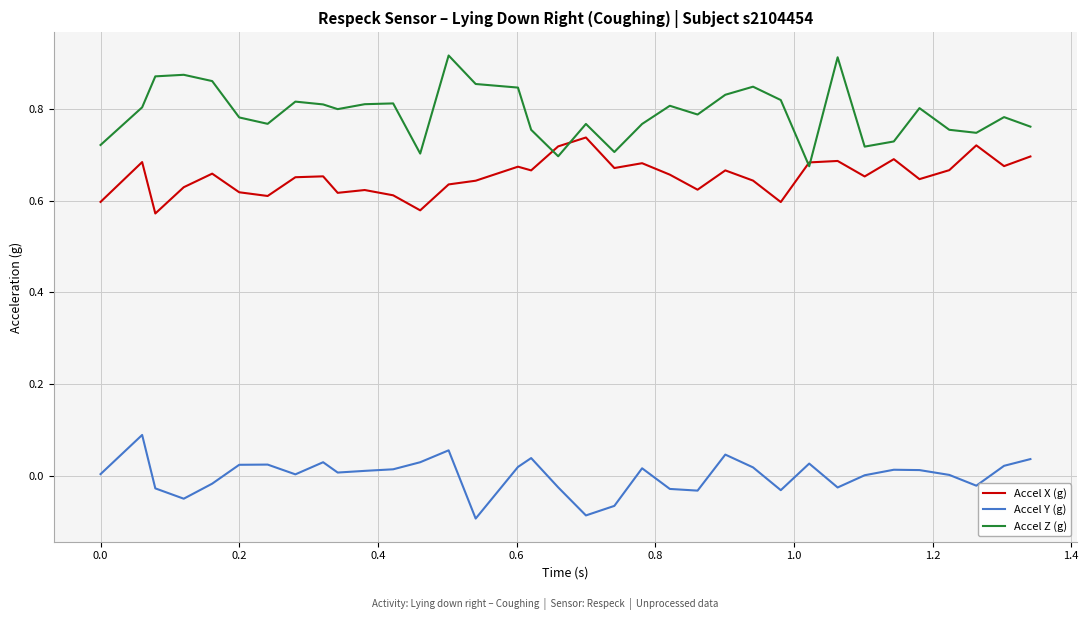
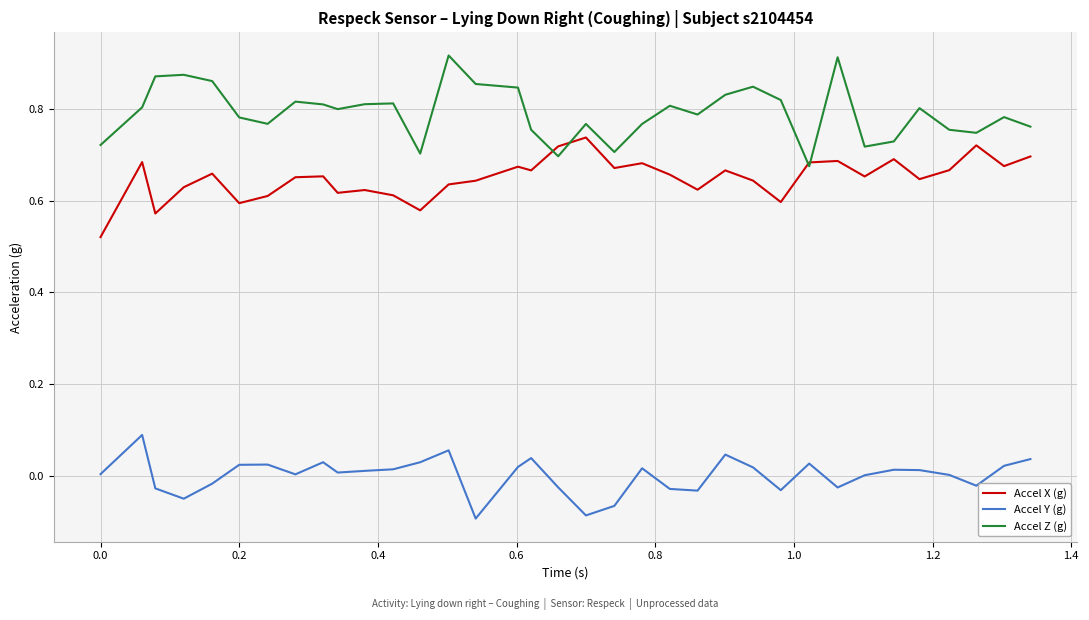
  {
    "Accel X (g)": {
-     "0.0": 0.60,
-     "0.2": 0.62
+     "0.0": 0.52,
+     "0.2": 0.59
    },
    "Accel Y (g)": {
      "0.0": 0.00,
      "0.2": 0.03
    },
    "Accel Z (g)": {
      "0.0": 0.72,
      "0.2": 0.78
    }
  }
